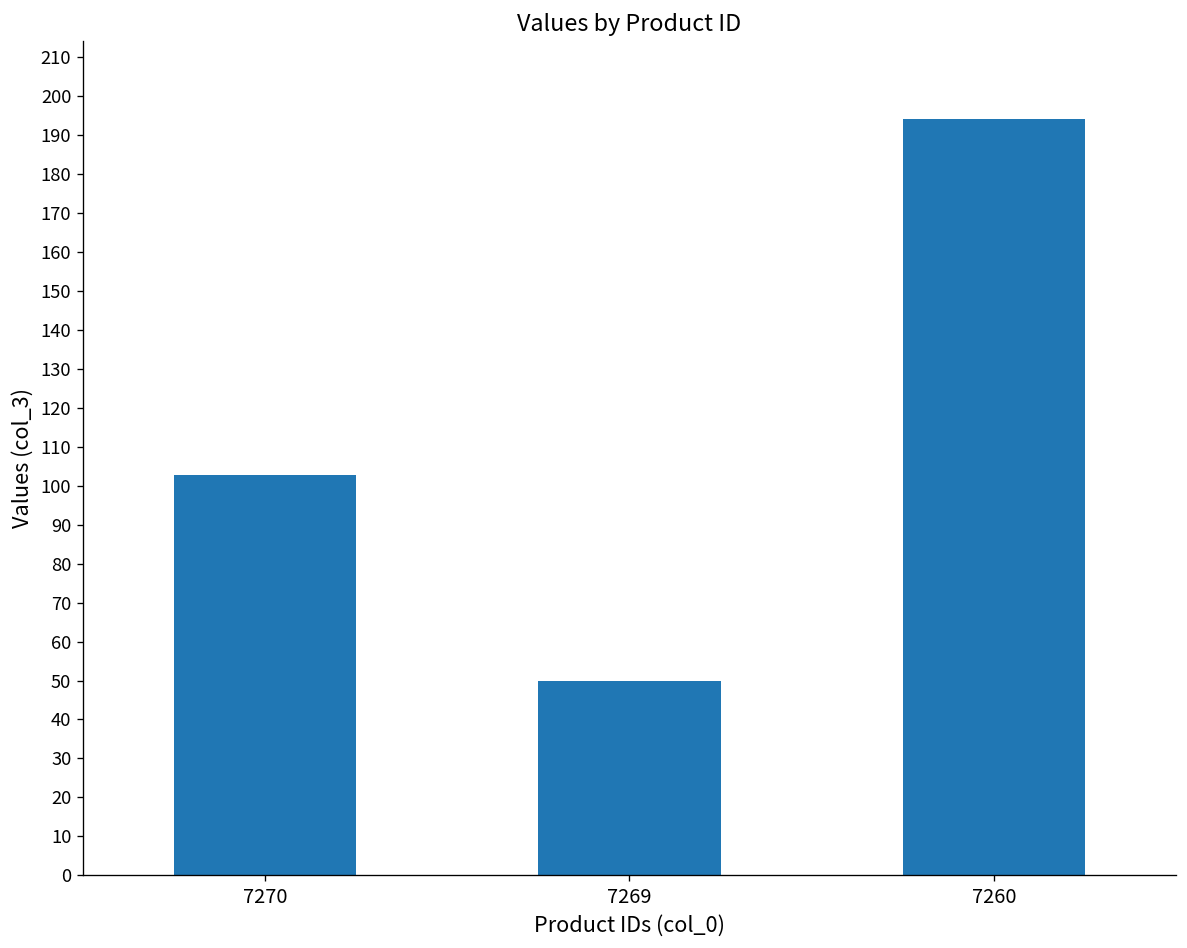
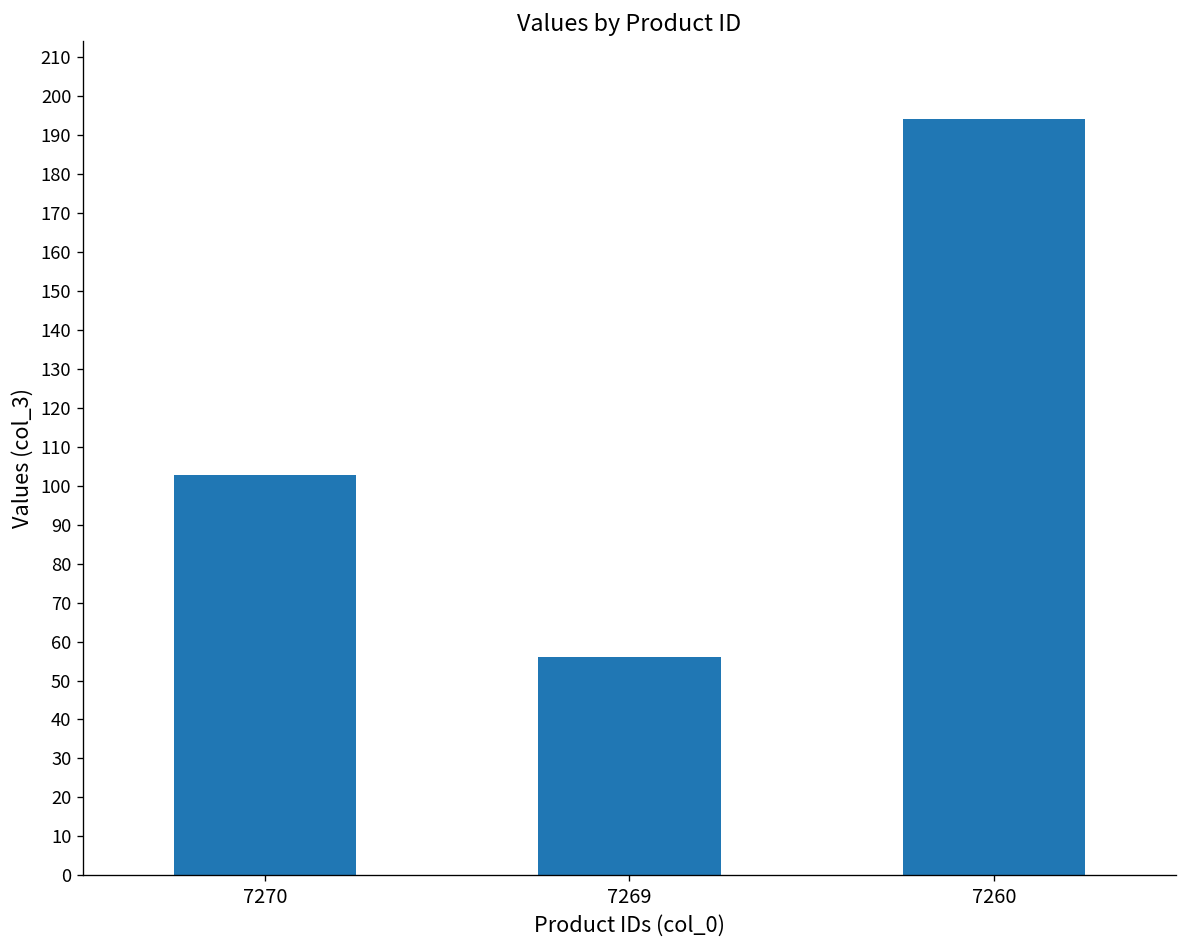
  {
    "7270": 103,
-   "7269": 50,
+   "7269": 56,
    "7260": 194
  }
